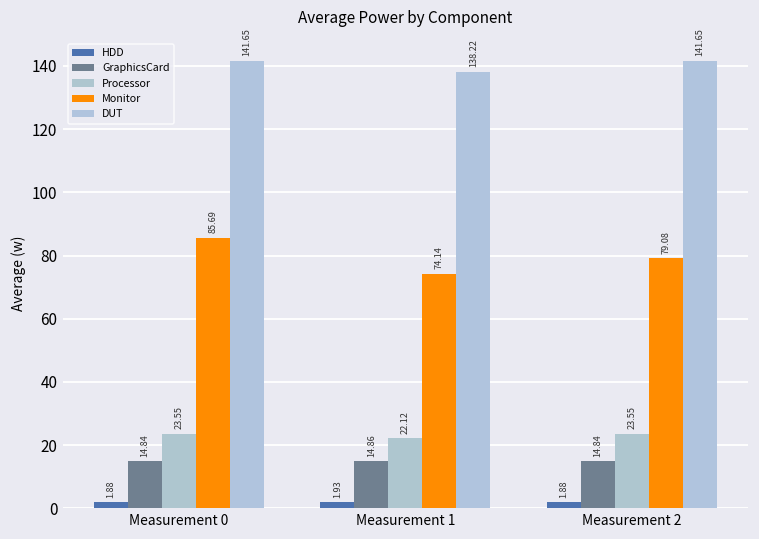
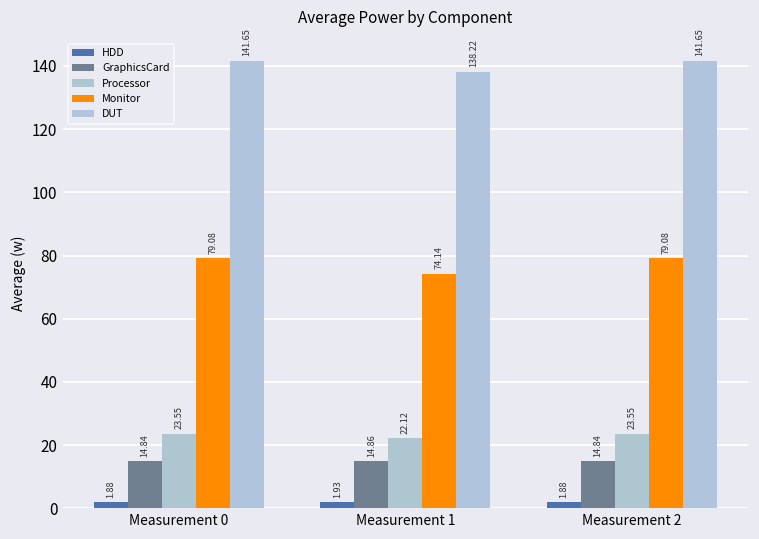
  {
    "Monitor": {
-     "Measurement 0": 85.69,
+     "Measurement 0": 79.08,
      "Measurement 1": 74.14,
      "Measurement 2": 79.08
    }
  }
